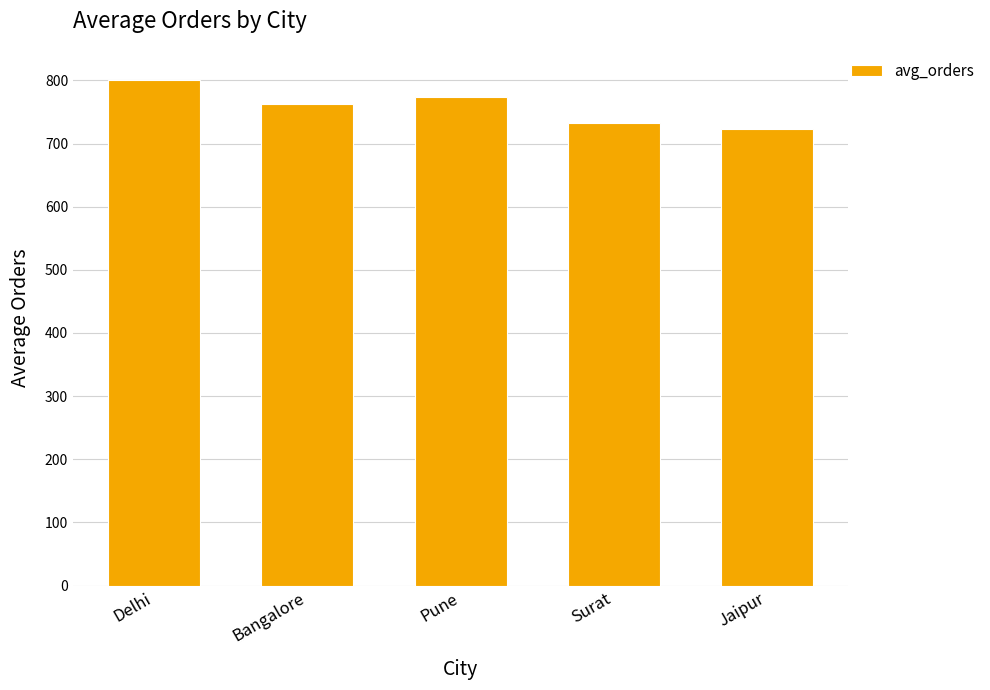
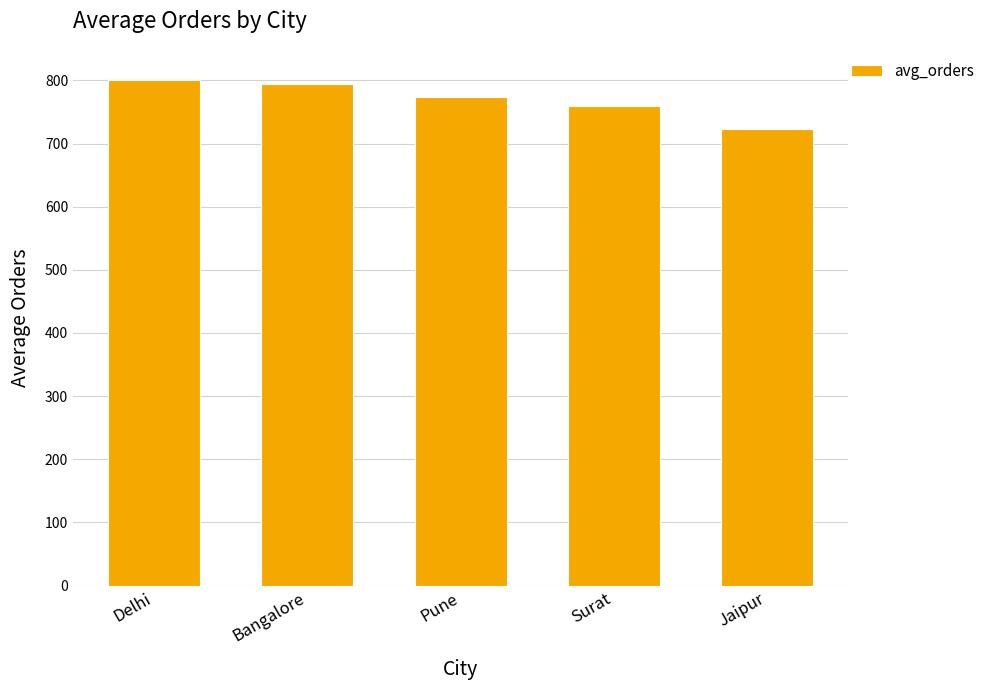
  {
    "Delhi": 800,
-   "Bangalore": 760,
+   "Bangalore": 790,
    "Pune": 770,
-   "Surat": 730,
+   "Surat": 760,
    "Jaipur": 720
  }
